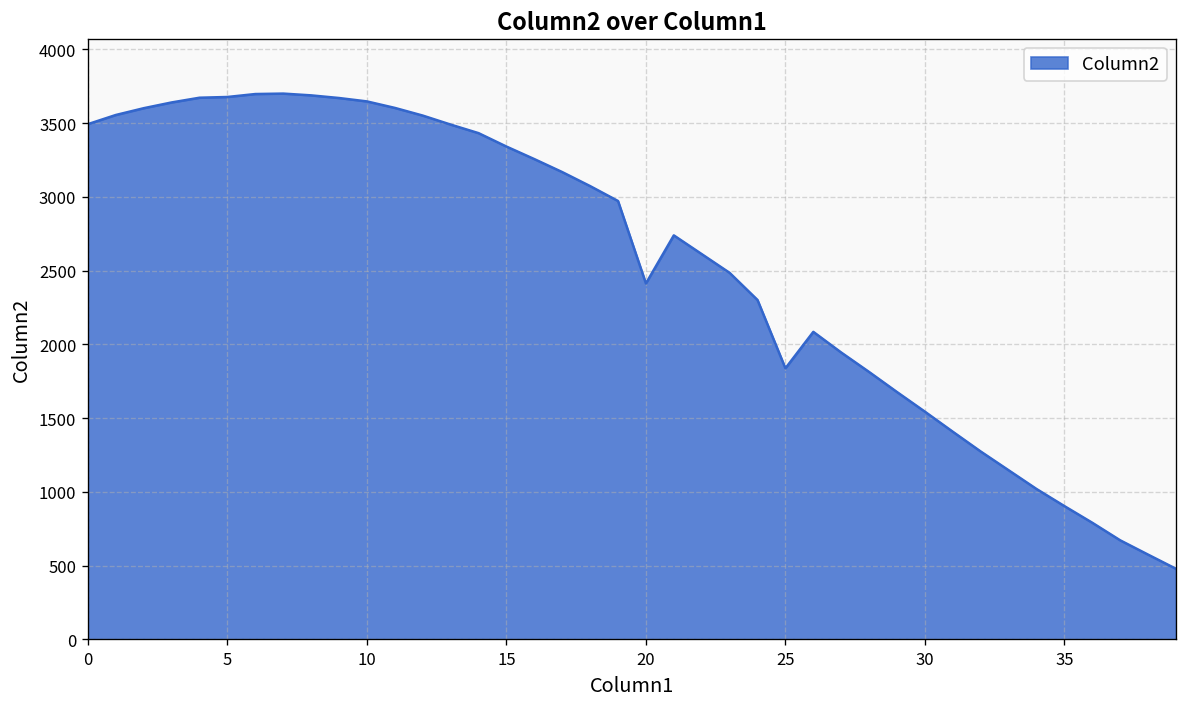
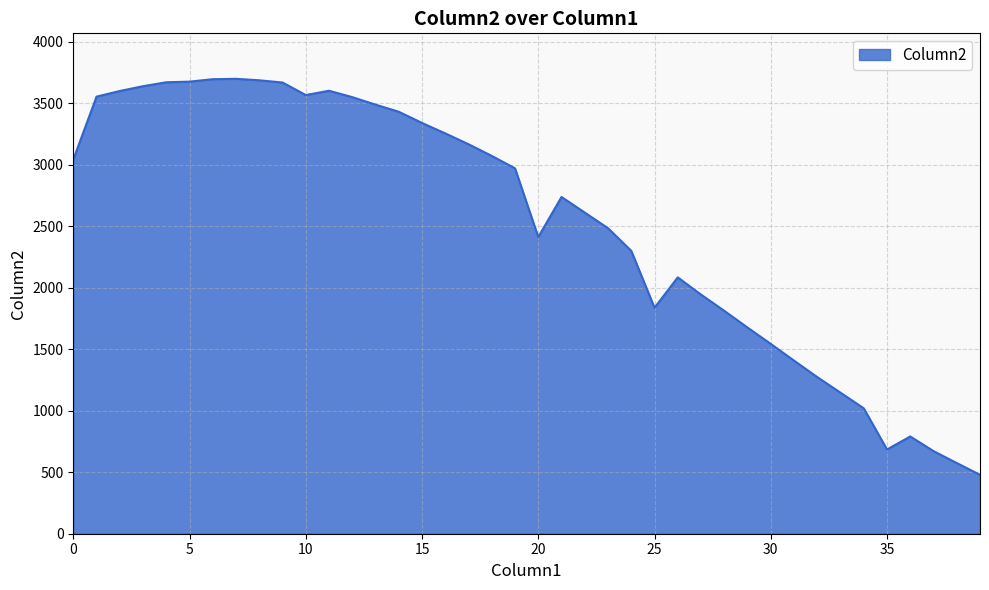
  {
-   "0": 3490,
+   "0": 3040,
    "5": 3680,
-   "10": 3650,
+   "10": 3570,
    "15": 3340,
    "20": 2410,
    "25": 1840,
    "30": 1540,
-   "35": 900
+   "35": 690
  }
